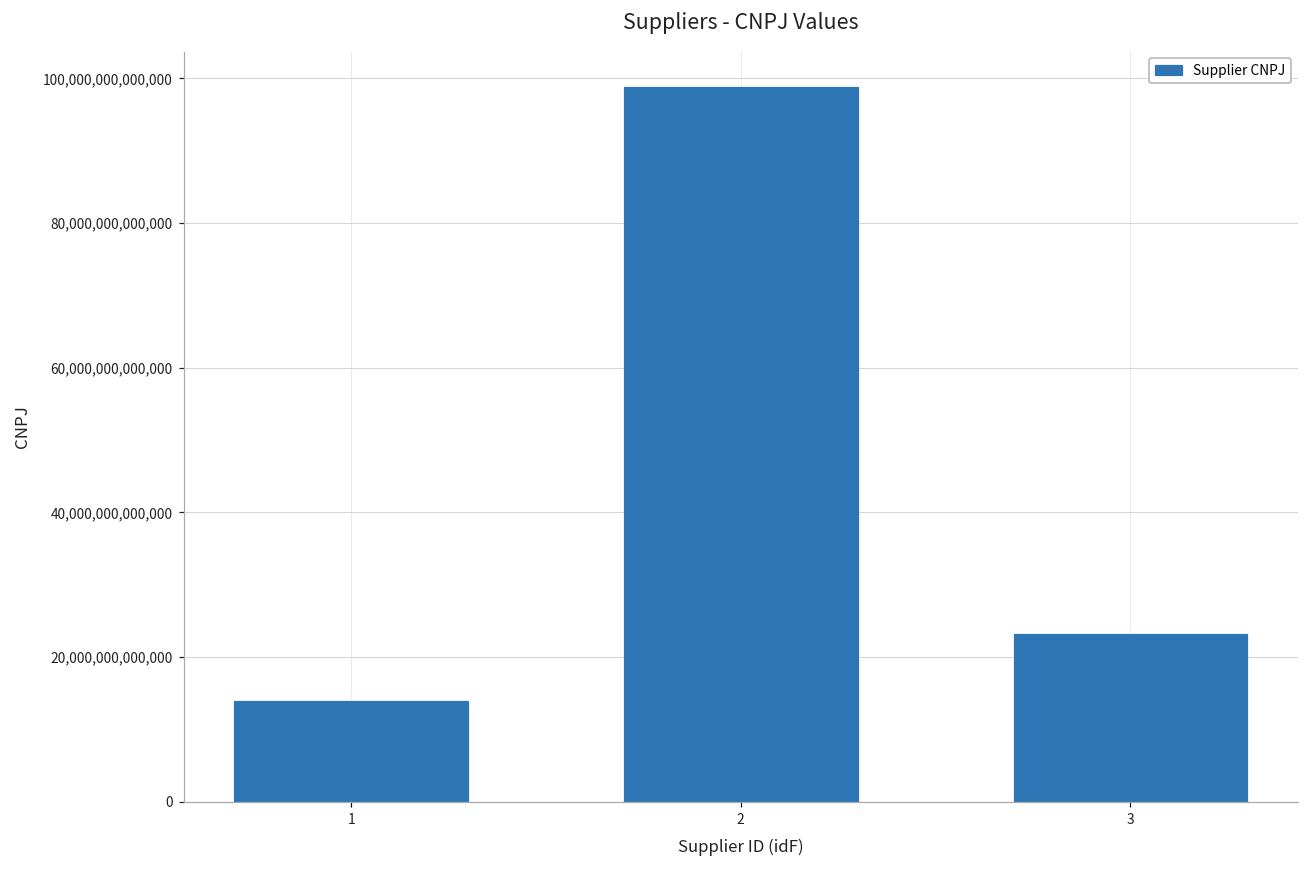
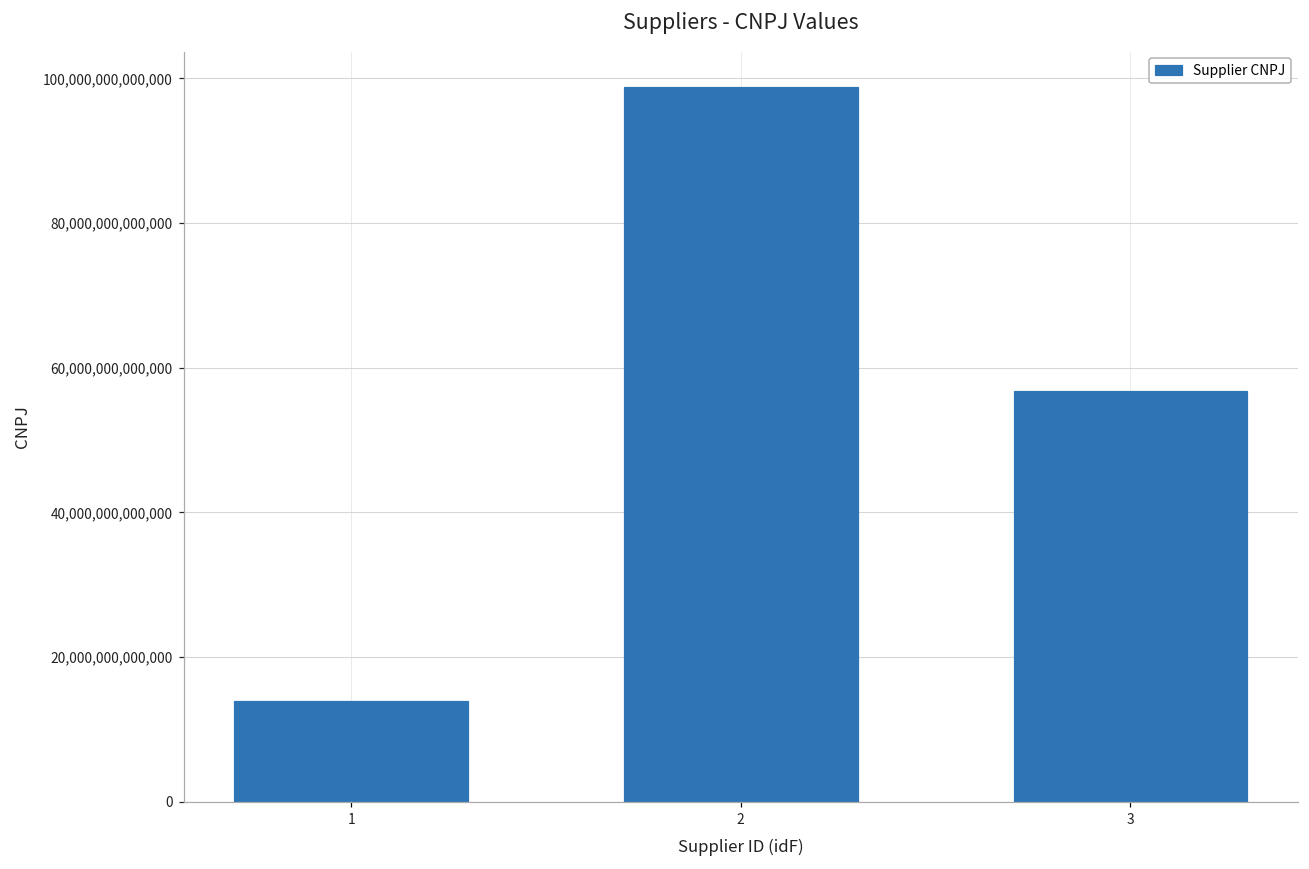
  {
    "1": "14,000,000,000,000",
    "2": "99,000,000,000,000",
-   "3": "23,000,000,000,000"
+   "3": "57,000,000,000,000"
  }
